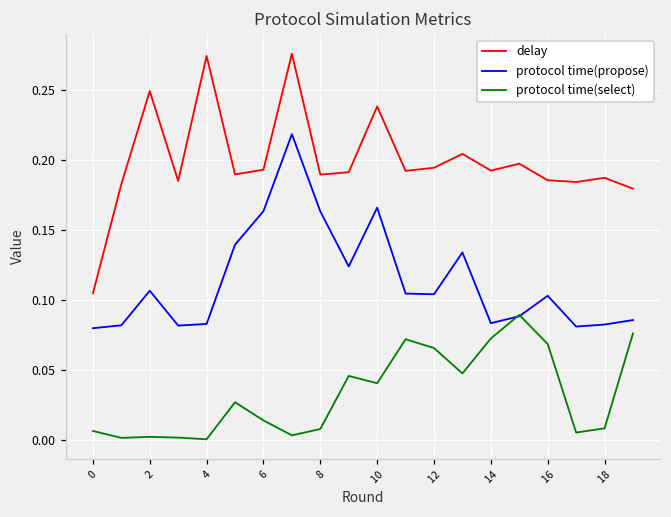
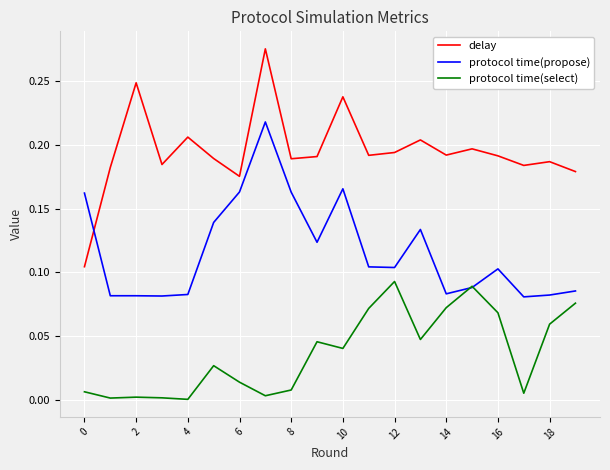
  {
    "delay": {
      "0": 0.104,
      "2": 0.249,
-     "4": 0.274,
-     "6": 0.193,
+     "4": 0.206,
+     "6": 0.175,
      "8": 0.189,
      "10": 0.238,
      "12": 0.194,
      "14": 0.192,
-     "16": 0.185,
+     "16": 0.192,
      "18": 0.187
    },
    "protocol time(propose)": {
-     "0": 0.080,
-     "2": 0.106,
+     "0": 0.162,
+     "2": 0.082,
      "4": 0.083,
      "6": 0.163,
      "8": 0.163,
      "10": 0.166,
      "12": 0.104,
      "14": 0.083,
      "16": 0.103,
      "18": 0.082
    },
    "protocol time(select)": {
      "0": 0.006,
      "2": 0.002,
      "4": 0.000,
      "6": 0.014,
      "8": 0.008,
      "10": 0.040,
-     "12": 0.065,
+     "12": 0.093,
      "14": 0.072,
      "16": 0.068,
-     "18": 0.008
+     "18": 0.059
    }
  }
